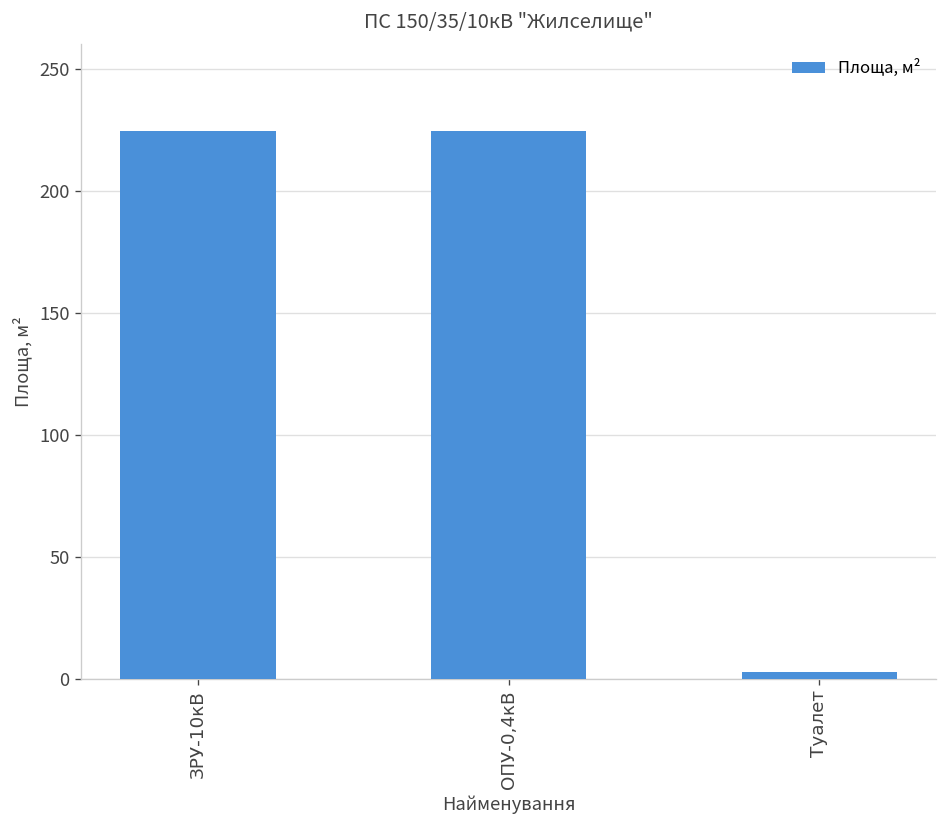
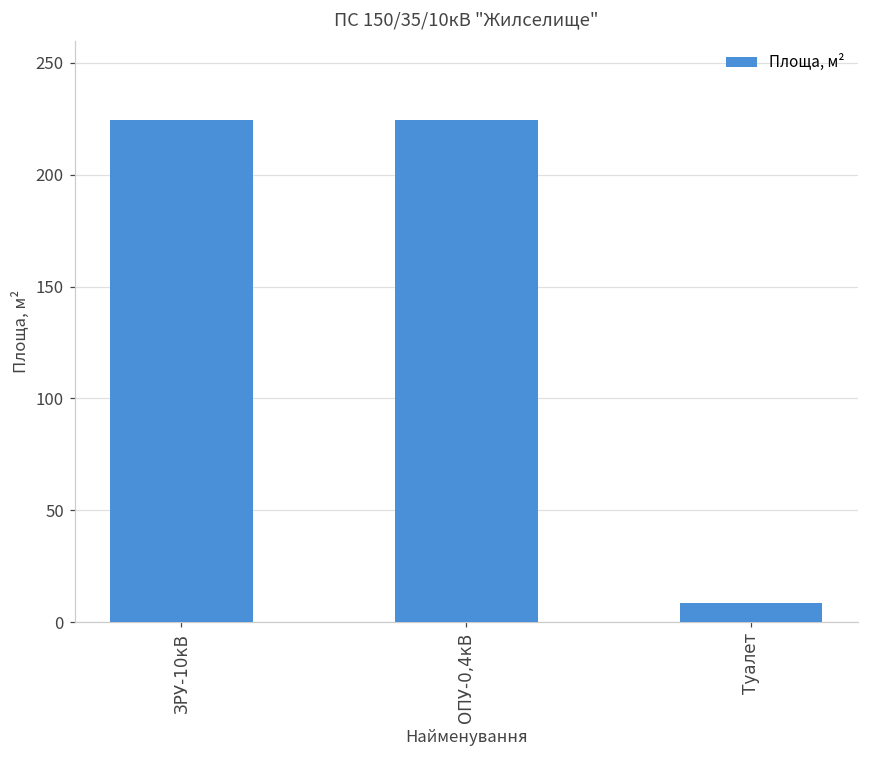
  {
    "ЗРУ-10кВ": 224,
    "ОПУ-0,4кВ": 224,
-   "Туалет": 3
+   "Туалет": 9
  }
